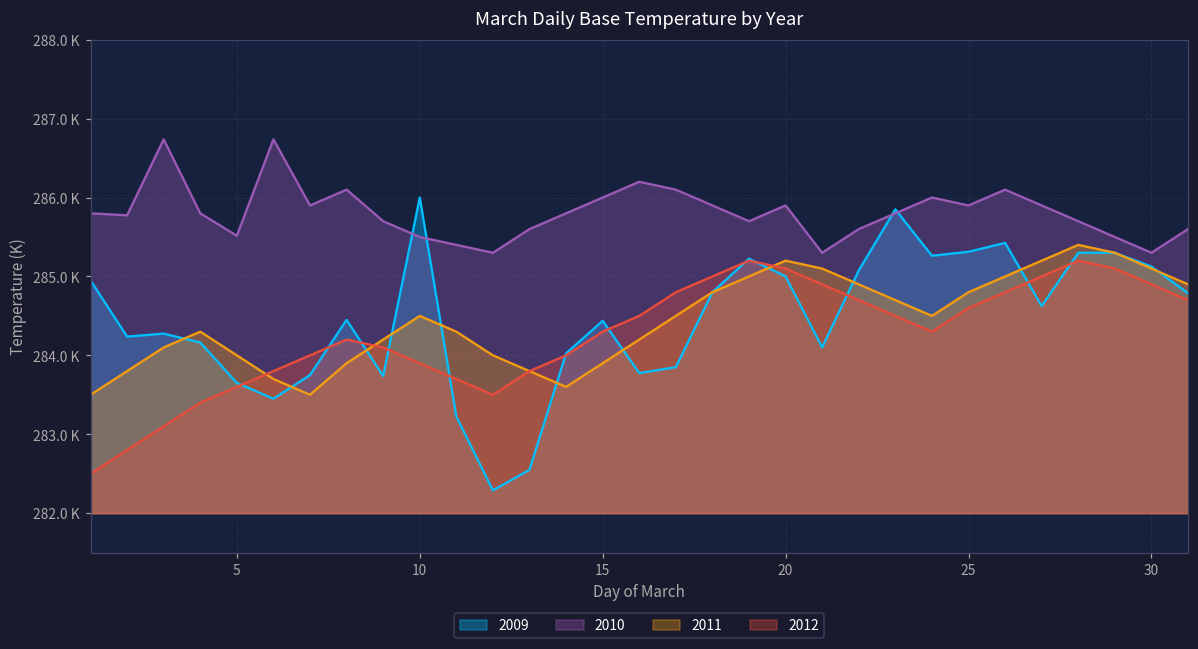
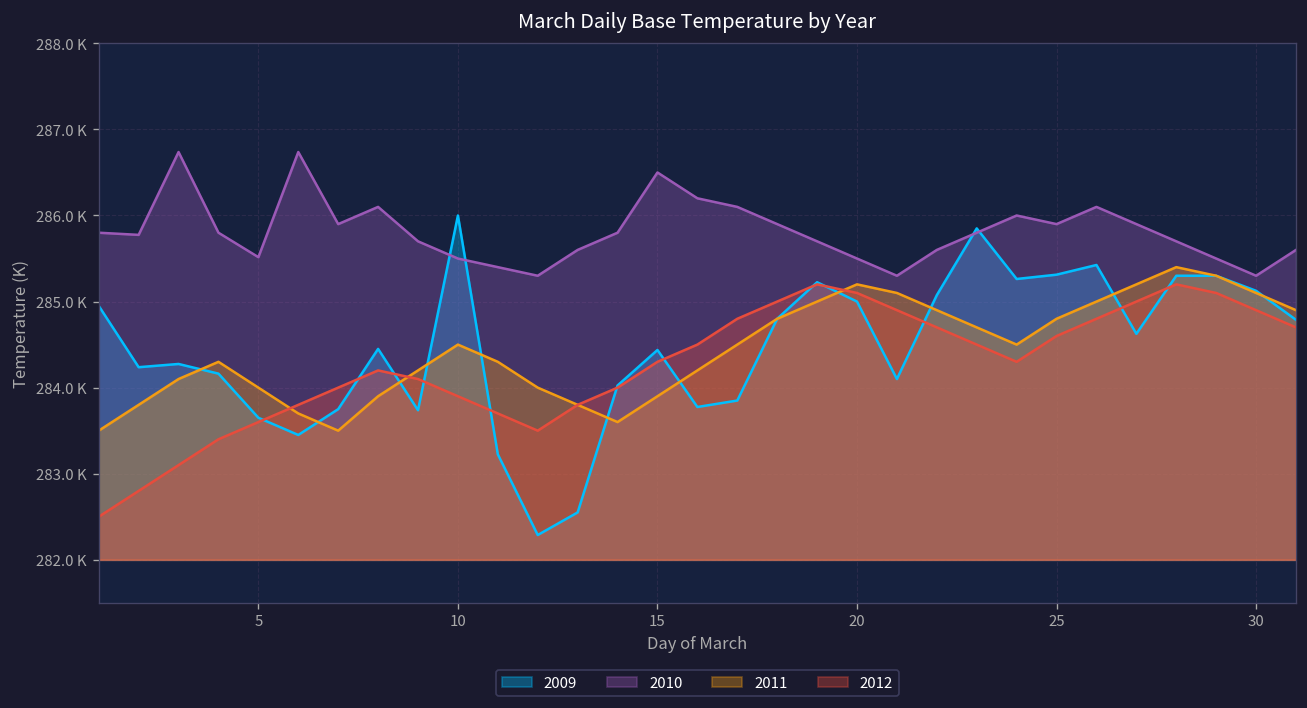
  {
    "2009": {
      "5": 283700,
      "10": 286000,
      "15": 284400,
      "20": 285000,
      "25": 285300
    },
    "2010": {
      "5": 285500,
      "10": 285500,
-     "15": 286000,
-     "20": 285900,
+     "15": 286500,
+     "20": 285500,
      "25": 285900,
      "30": 285300
    }
  }
